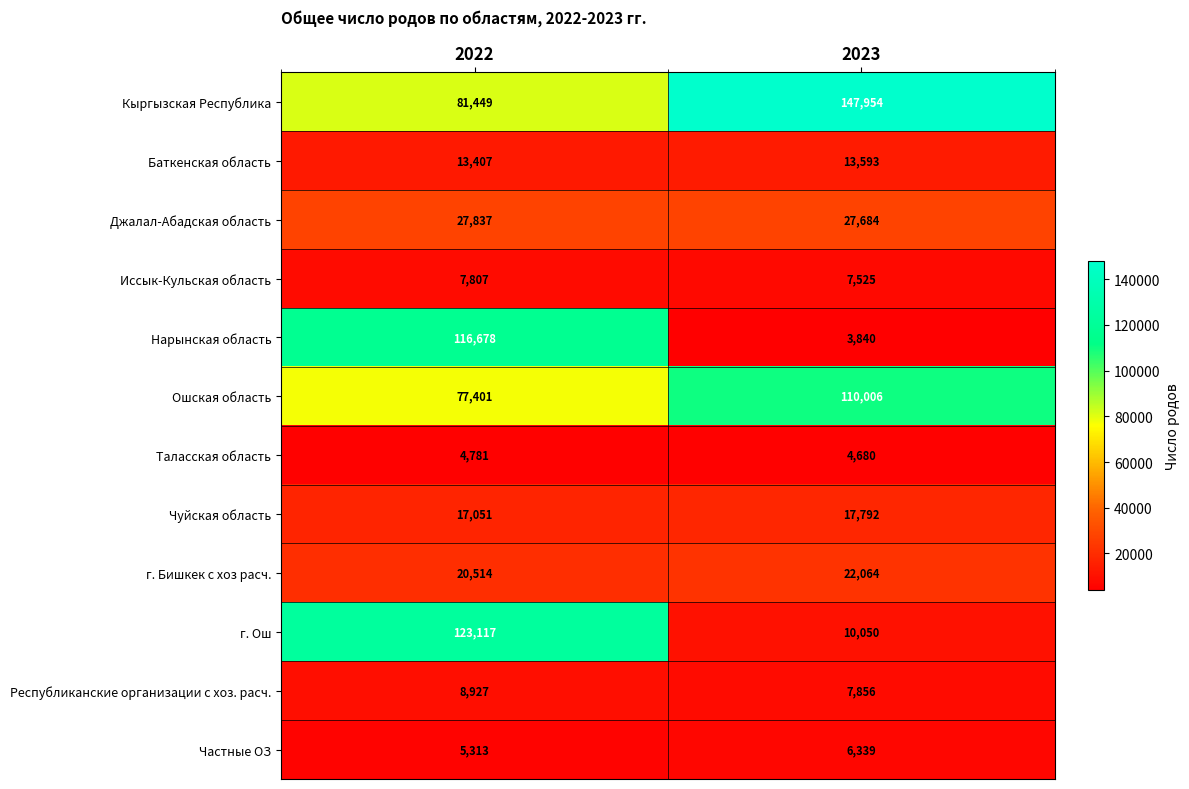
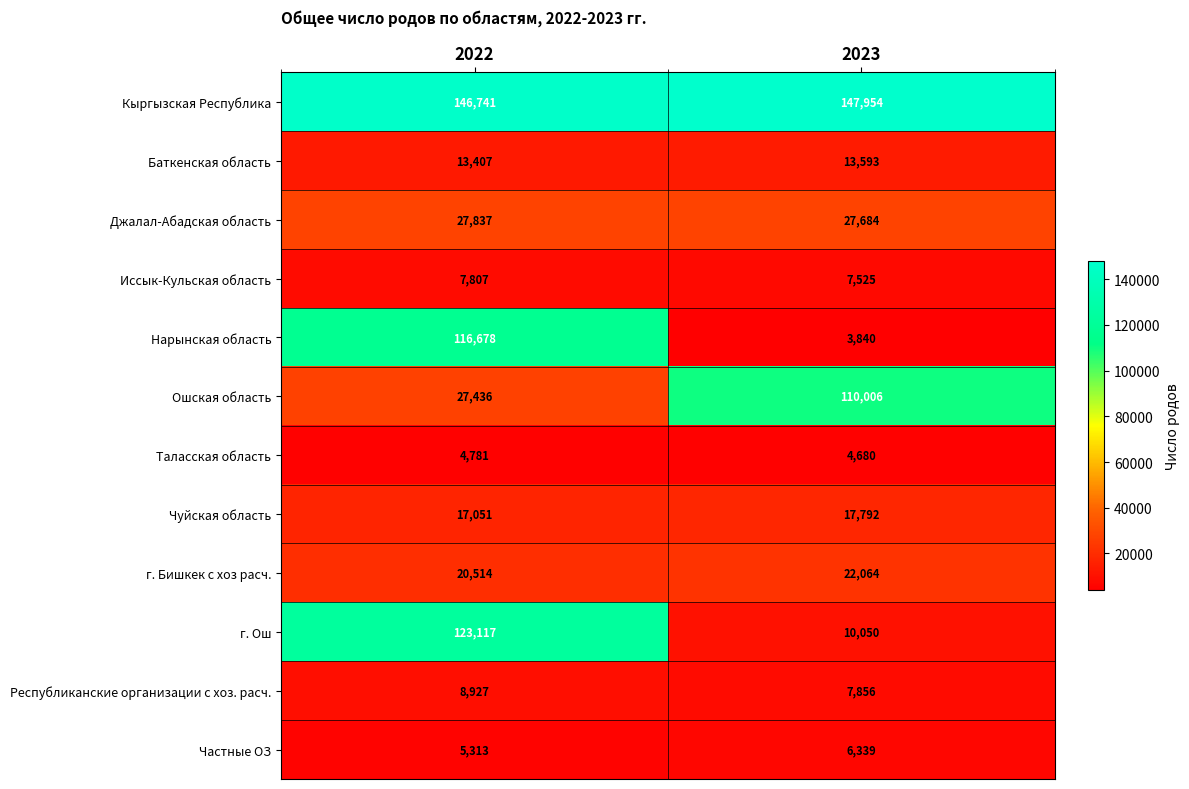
  {
    "Кыргызская Республика": {
-     "2022": "81,449",
+     "2022": "146,741",
      "2023": "147,954"
    },
    "Баткенская область": {
      "2022": "13,407",
      "2023": "13,593"
    },
    "Джалал-Абадская область": {
      "2022": "27,837",
      "2023": "27,684"
    },
    "Иссык-Кульская область": {
      "2022": "7,807",
      "2023": "7,525"
    },
    "Нарынская область": {
      "2022": "116,678",
      "2023": "3,840"
    },
    "Ошская область": {
-     "2022": "77,401",
+     "2022": "27,436",
      "2023": "110,006"
    },
    "Таласская область": {
      "2022": "4,781",
      "2023": "4,680"
    },
    "Чуйская область": {
      "2022": "17,051",
      "2023": "17,792"
    },
    "г. Бишкек с хоз расч.": {
      "2022": "20,514",
      "2023": "22,064"
    },
    "г. Ош": {
      "2022": "123,117",
      "2023": "10,050"
    },
    "Республиканские организации с хоз. расч.": {
      "2022": "8,927",
      "2023": "7,856"
    },
    "Частные ОЗ": {
      "2022": "5,313",
      "2023": "6,339"
    }
  }
